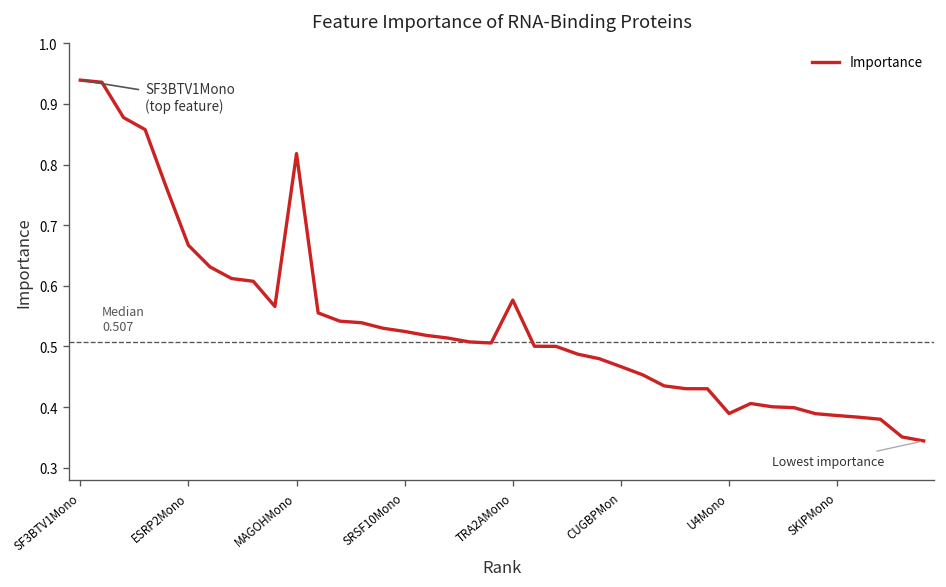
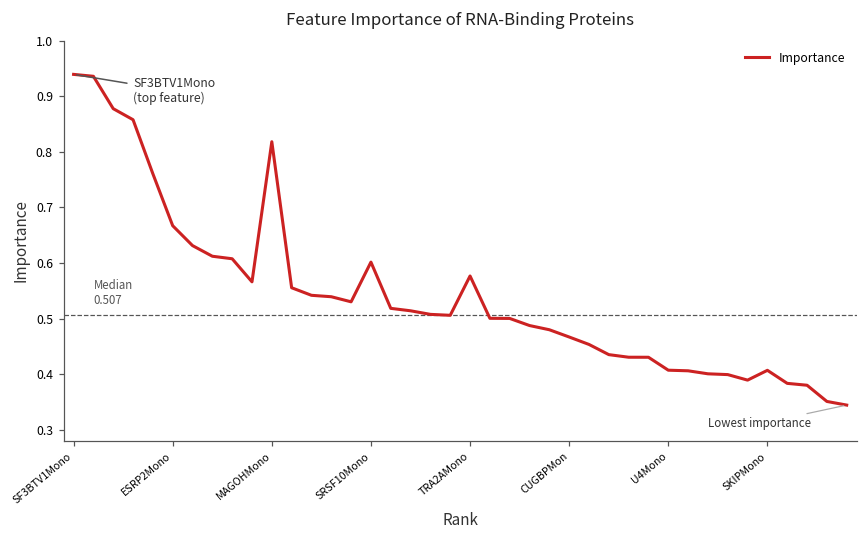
  {
    "SF3BTV1Mono": 0.94,
    "ESRP2Mono": 0.67,
    "MAGOHMono": 0.82,
-   "SRSF10Mono": 0.52,
+   "SRSF10Mono": 0.60,
    "TRA2AMono": 0.58,
    "CUGBPMon": 0.47,
-   "U4Mono": 0.39,
-   "SKIPMono": 0.39
+   "U4Mono": 0.41,
+   "SKIPMono": 0.41
  }
